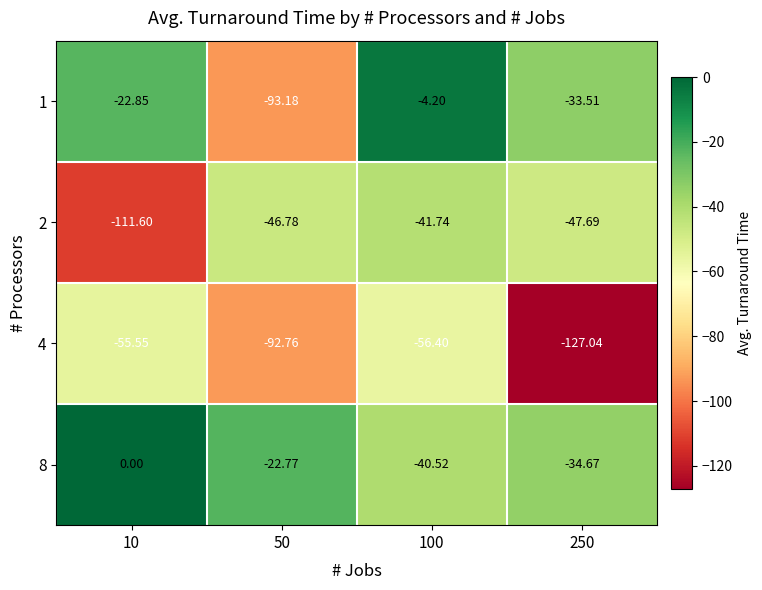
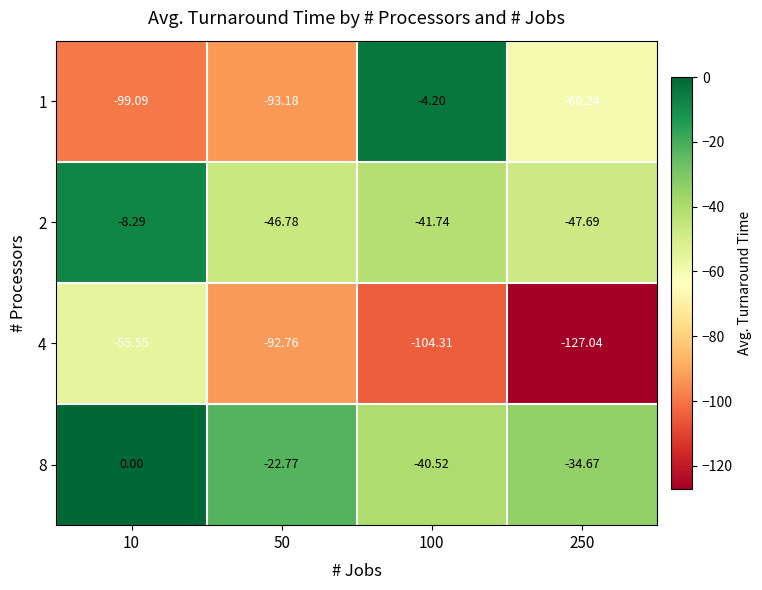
  {
    "1": {
-     "10": -22.85,
+     "10": -99.09,
      "50": -93.18,
      "100": -4.20,
-     "250": -33.51
+     "250": -60.24
    },
    "2": {
-     "10": -111.60,
+     "10": -8.29,
      "50": -46.78,
      "100": -41.74,
      "250": -47.69
    },
    "4": {
      "10": -55.55,
      "50": -92.76,
-     "100": -56.40,
+     "100": -104.31,
      "250": -127.04
    },
    "8": {
      "10": 0.00,
      "50": -22.77,
      "100": -40.52,
      "250": -34.67
    }
  }
